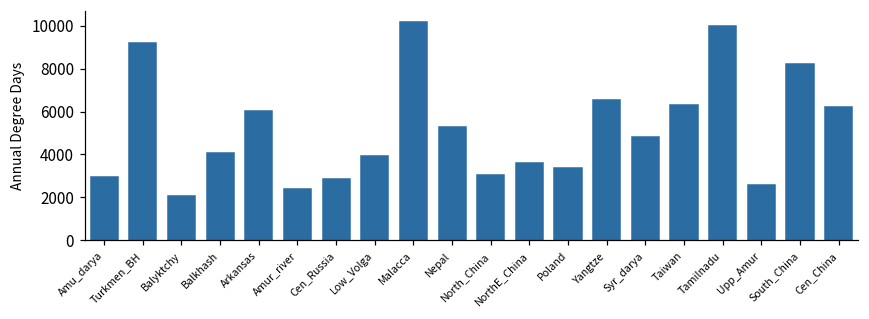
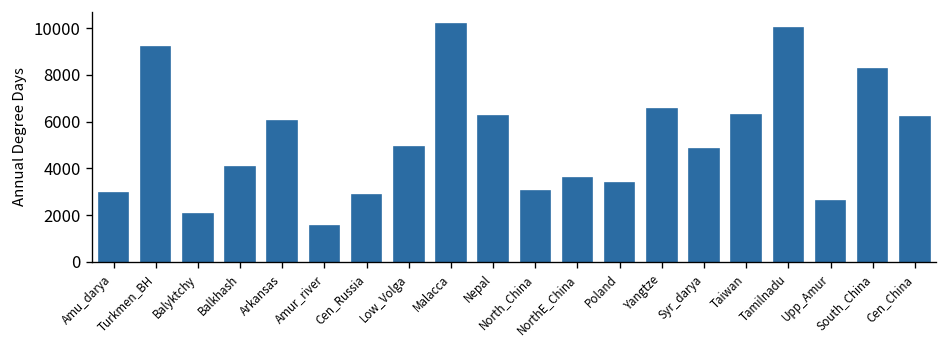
  {
    "Amu_darya": 2900,
    "Turkmen_BH": 9200,
    "Balyktchy": 2000,
    "Balkhash": 4100,
    "Arkansas": 6000,
-   "Amur_river": 2400,
+   "Amur_river": 1500,
    "Cen_Russia": 2800,
-   "Low_Volga": 3900,
+   "Low_Volga": 4900,
    "Malacca": 10200,
-   "Nepal": 5300,
+   "Nepal": 6200,
    "North_China": 3100,
    "NorthE_China": 3600,
    "Poland": 3400,
    "Yangtze": 6600,
    "Syr_darya": 4800,
    "Taiwan": 6300,
    "Tamilnadu": 10000,
    "Upp_Amur": 2600,
    "South_China": 8200,
    "Cen_China": 6200
  }
